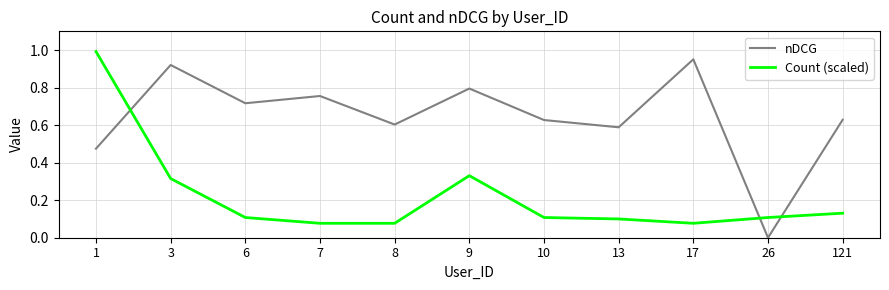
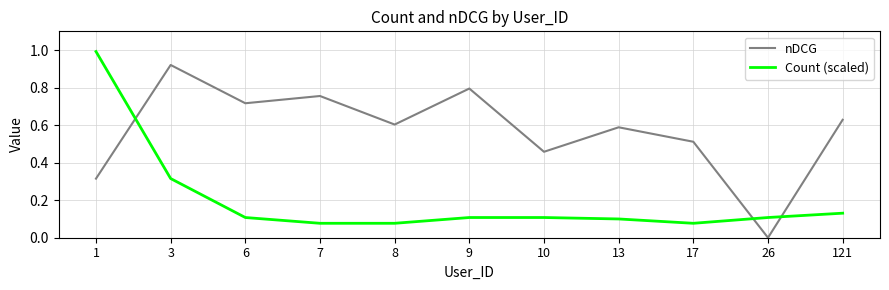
  {
    "nDCG": {
-     "1": 0.47,
+     "1": 0.31,
      "3": 0.92,
      "6": 0.72,
      "7": 0.76,
      "8": 0.60,
      "9": 0.80,
-     "10": 0.63,
+     "10": 0.46,
      "13": 0.59,
-     "17": 0.95,
+     "17": 0.51,
      "26": 0.00,
      "121": 0.63
    },
    "Count (scaled)": {
      "1": 0.99,
      "3": 0.32,
      "6": 0.11,
      "7": 0.08,
      "8": 0.08,
-     "9": 0.33,
+     "9": 0.11,
      "10": 0.11,
      "13": 0.10,
      "17": 0.08,
      "26": 0.11,
      "121": 0.13
    }
  }
